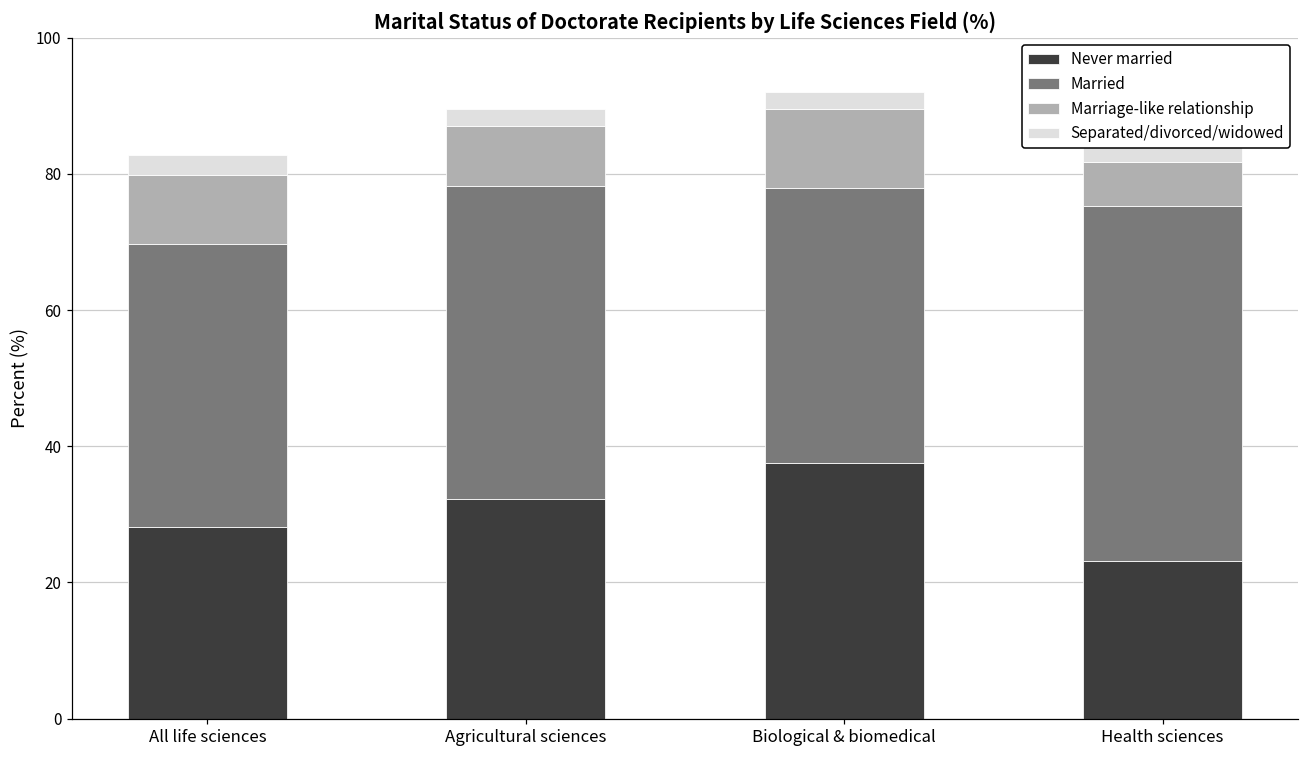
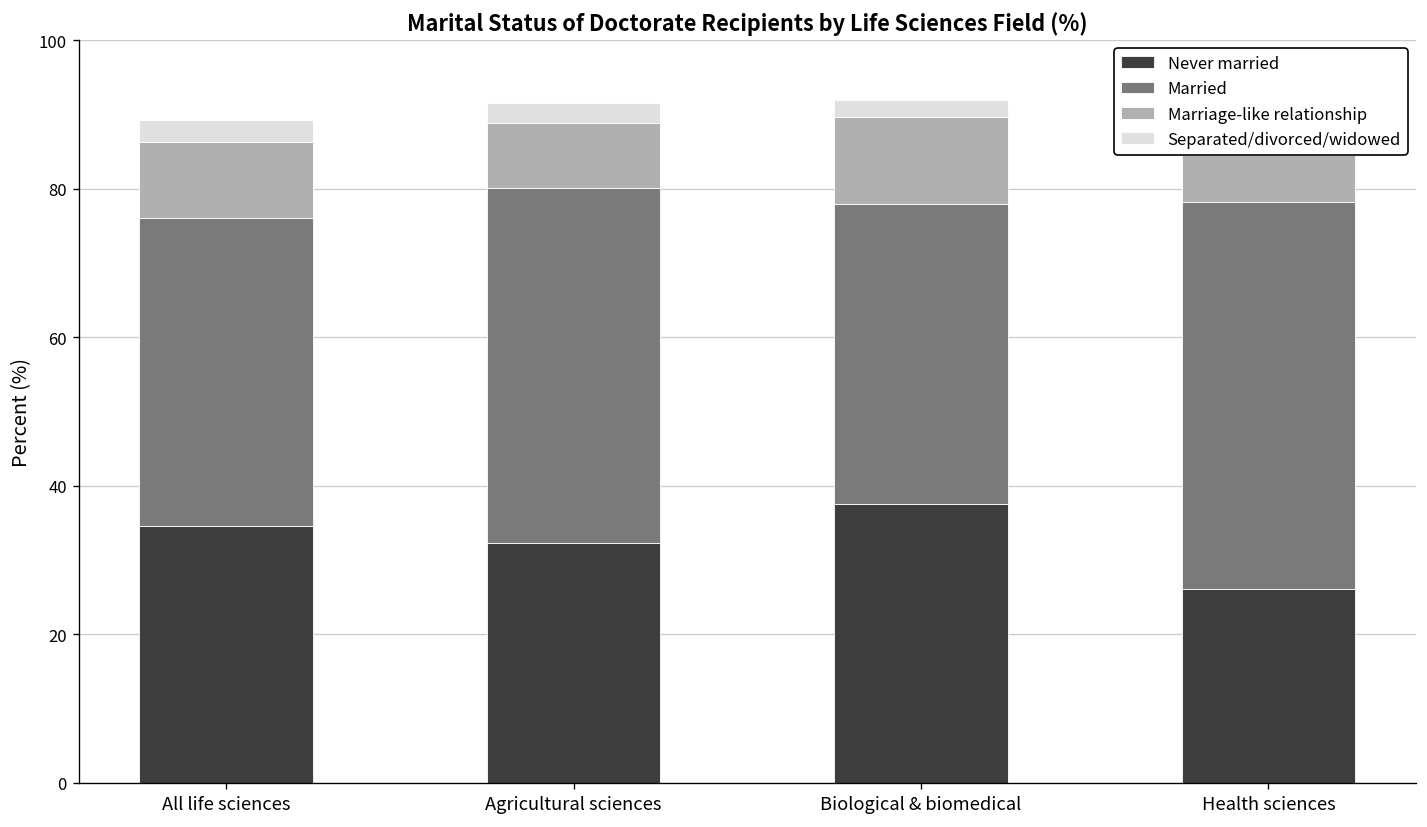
  {
    "Never married": {
-     "All life sciences": 28,
+     "All life sciences": 35,
      "Agricultural sciences": 32,
      "Biological & biomedical": 38,
-     "Health sciences": 23
+     "Health sciences": 26
    },
    "Married": {
      "All life sciences": 41,
-     "Agricultural sciences": 46,
+     "Agricultural sciences": 48,
      "Biological & biomedical": 40,
      "Health sciences": 52
    },
    "Marriage-like relationship": {
      "All life sciences": 10,
      "Agricultural sciences": 9,
      "Biological & biomedical": 12,
      "Health sciences": 6
    },
    "Separated/divorced/widowed": {
      "All life sciences": 3,
      "Agricultural sciences": 3,
      "Biological & biomedical": 2
    }
  }
